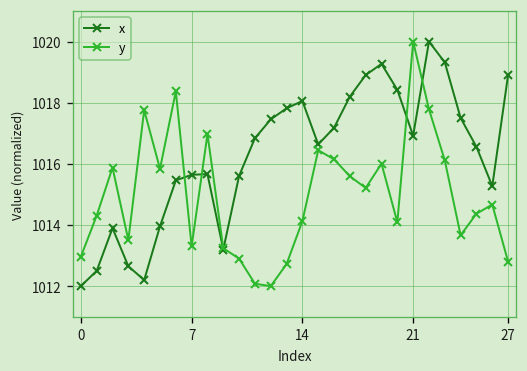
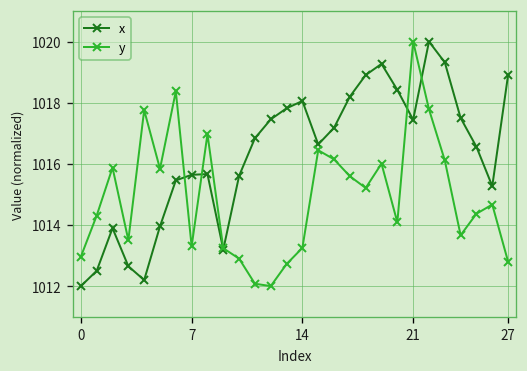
  {
    "x": {
      "0": 1012.0,
      "7": 1015.6,
      "14": 1018.1,
-     "21": 1016.9,
+     "21": 1017.4,
      "27": 1018.9
    },
    "y": {
      "0": 1013.0,
      "7": 1013.3,
-     "14": 1014.1,
+     "14": 1013.3,
      "21": 1020.0,
      "27": 1012.8
    }
  }
